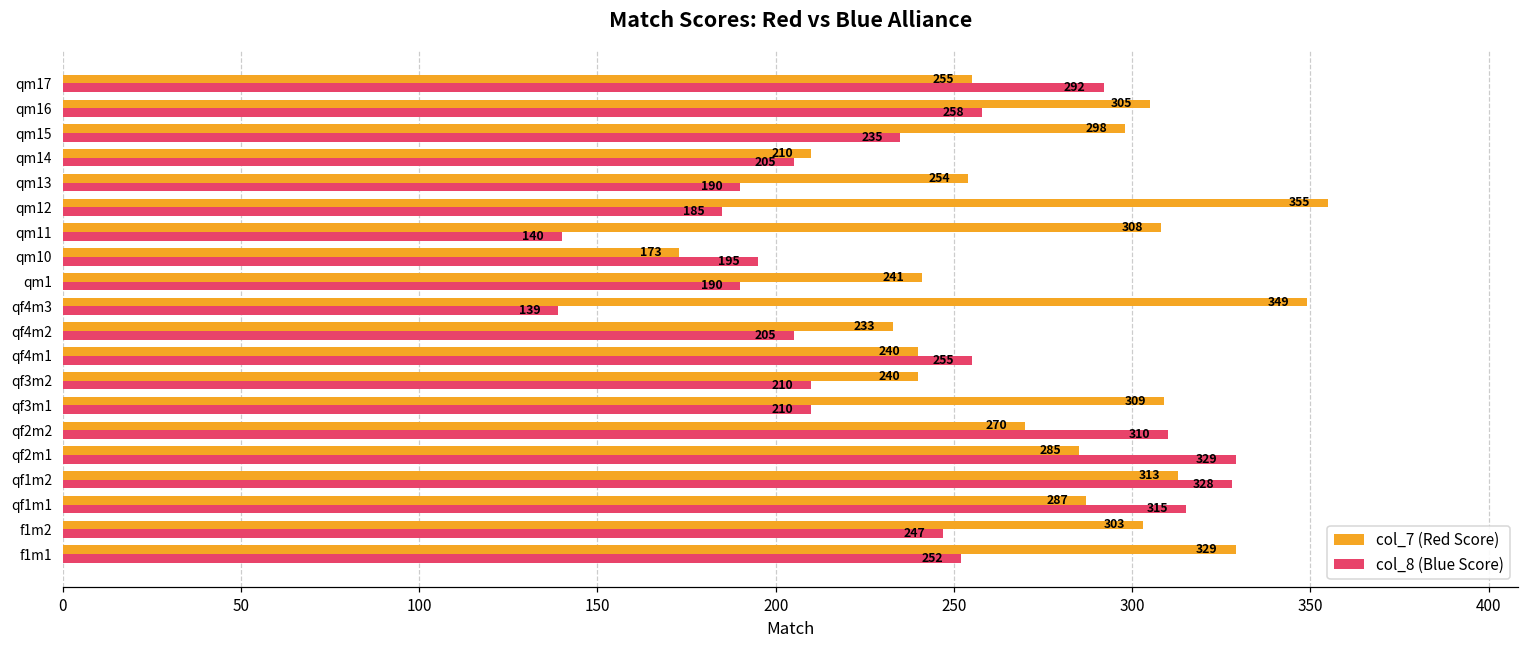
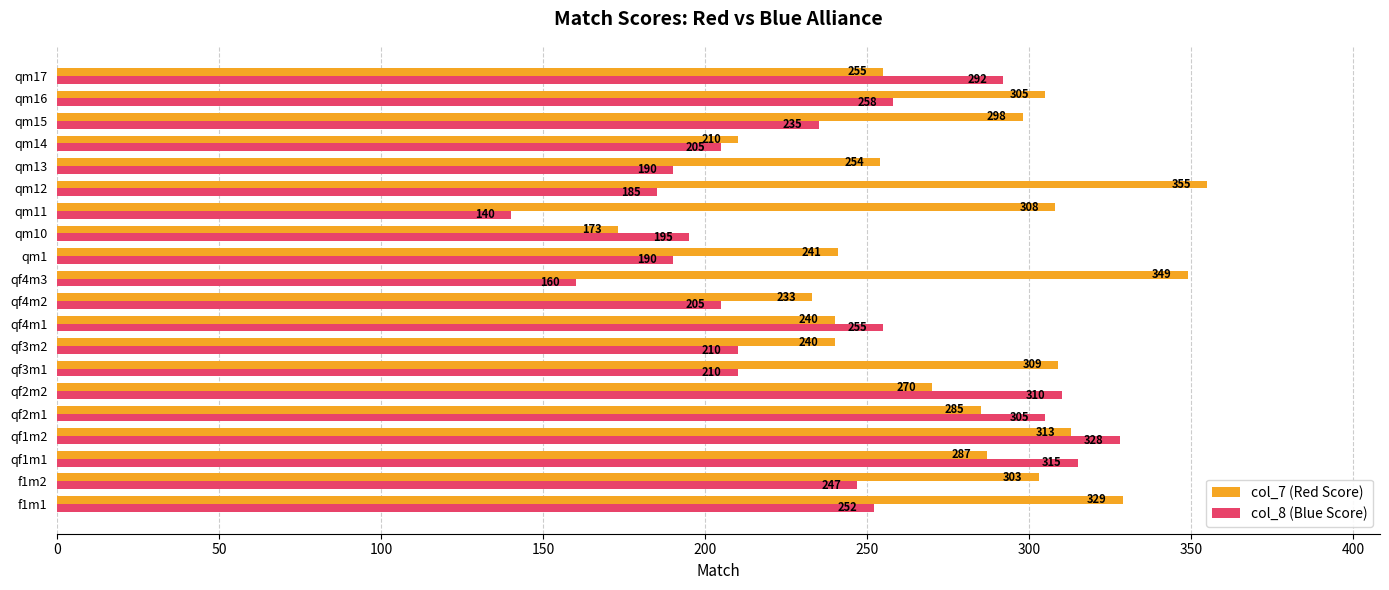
  {
    "col_7 (Red Score)": {
      "qm17": 255,
      "qm16": 305,
      "qm15": 298,
      "qm14": 210,
      "qm13": 254,
      "qm12": 355,
      "qm11": 308,
      "qm10": 173,
      "qm1": 241,
      "qf4m3": 349,
      "qf4m2": 233,
      "qf4m1": 240,
      "qf3m2": 240,
      "qf3m1": 309,
      "qf2m2": 270,
      "qf2m1": 285,
      "qf1m2": 313,
      "qf1m1": 287,
      "f1m2": 303,
      "f1m1": 329
    },
    "col_8 (Blue Score)": {
      "qm17": 292,
      "qm16": 258,
      "qm15": 235,
      "qm14": 205,
      "qm13": 190,
      "qm12": 185,
      "qm11": 140,
      "qm10": 195,
      "qm1": 190,
-     "qf4m3": 139,
+     "qf4m3": 160,
      "qf4m2": 205,
      "qf4m1": 255,
      "qf3m2": 210,
      "qf3m1": 210,
      "qf2m2": 310,
-     "qf2m1": 329,
+     "qf2m1": 305,
      "qf1m2": 328,
      "qf1m1": 315,
      "f1m2": 247,
      "f1m1": 252
    }
  }
